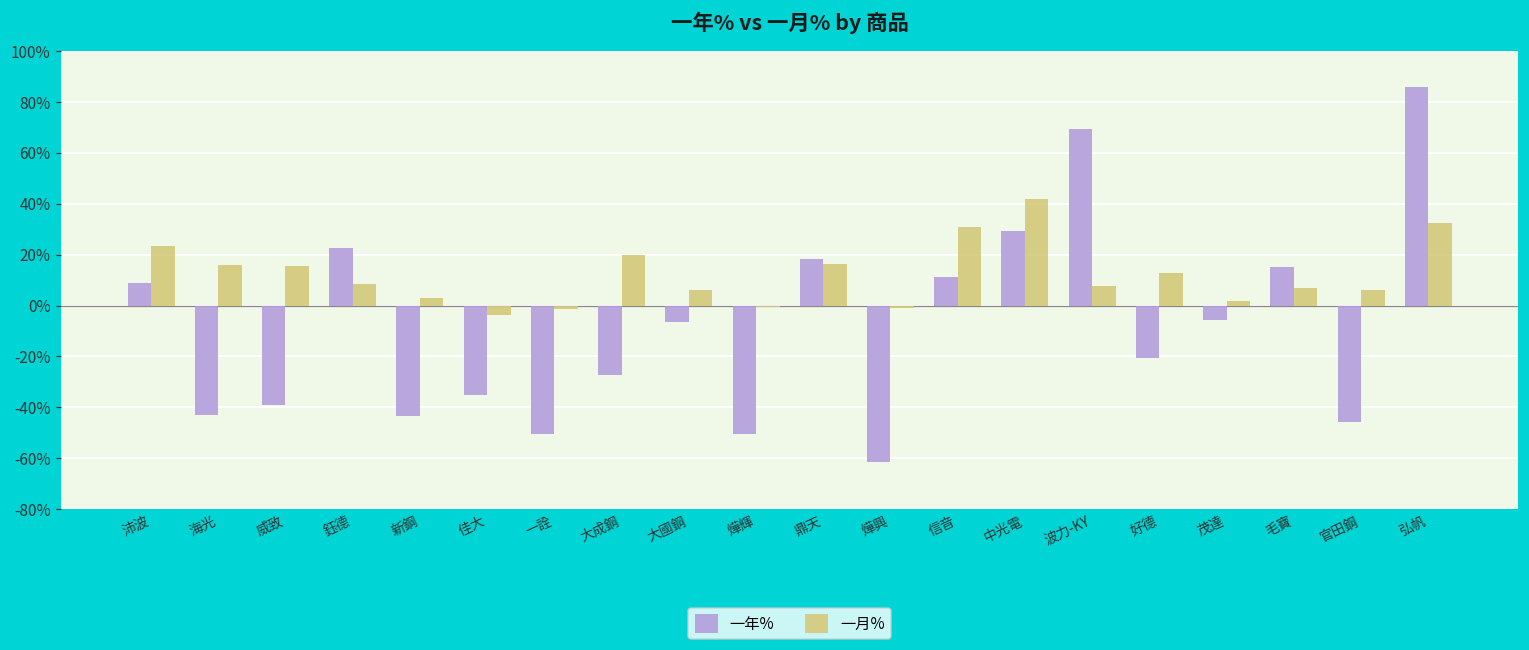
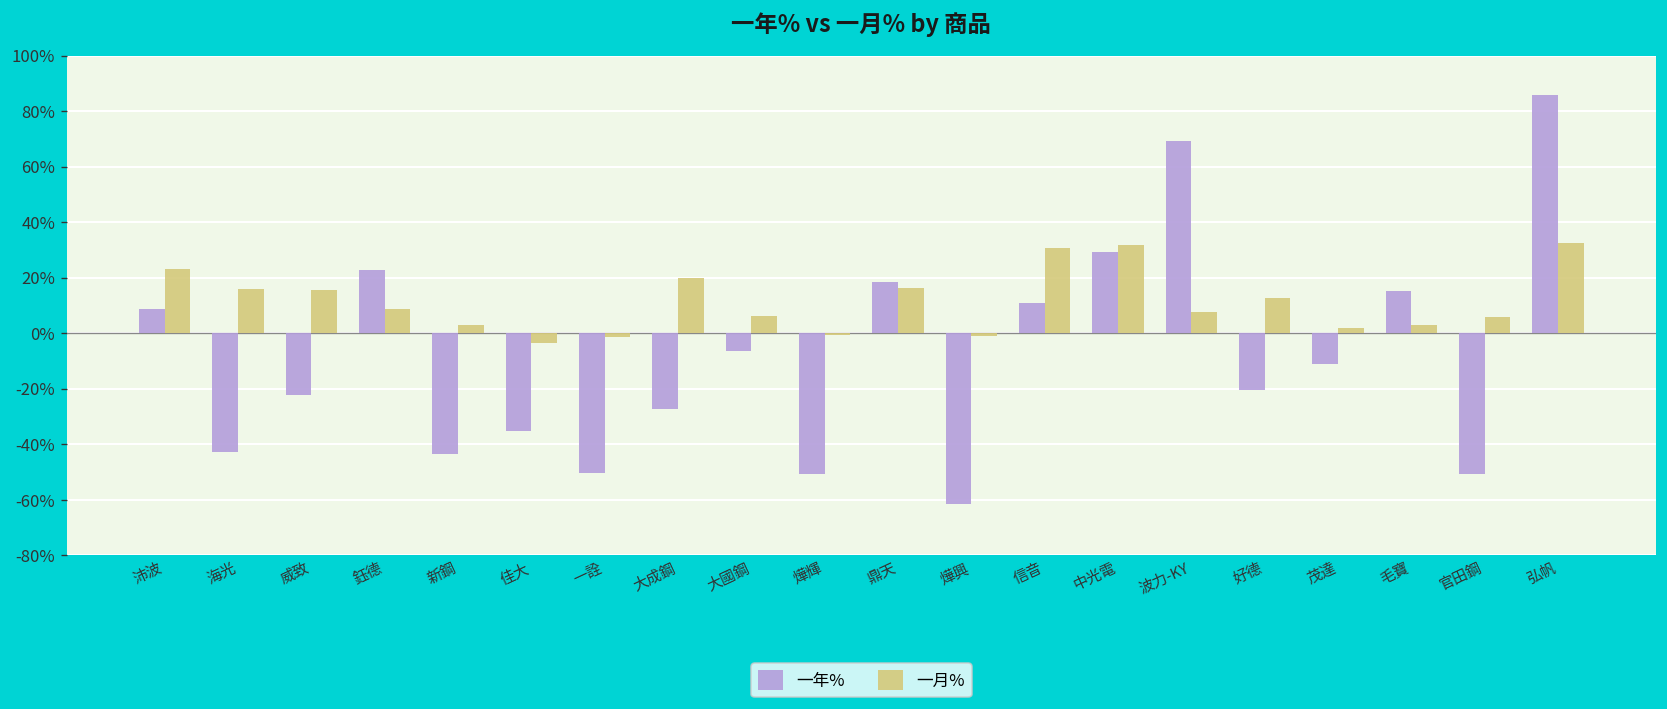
  {
    "一年%": {
      "沛波": "9%",
      "海光": "-43%",
-     "威致": "-39%",
+     "威致": "-22%",
      "鈺德": "23%",
      "新鋼": "-43%",
      "佳大": "-35%",
      "一詮": "-50%",
      "大成鋼": "-27%",
      "大國鋼": "-6%",
      "燁輝": "-51%",
      "鼎天": "18%",
      "燁興": "-61%",
      "信音": "11%",
      "中光電": "29%",
      "波力-KY": "69%",
      "好德": "-21%",
-     "茂達": "-6%",
+     "茂達": "-11%",
      "毛寶": "15%",
-     "官田鋼": "-46%",
+     "官田鋼": "-51%",
      "弘帆": "86%"
    },
    "一月%": {
      "沛波": "23%",
      "海光": "16%",
      "威致": "16%",
      "鈺德": "9%",
      "新鋼": "3%",
      "佳大": "-4%",
      "一詮": "-1%",
      "大成鋼": "20%",
      "大國鋼": "6%",
      "鼎天": "16%",
      "信音": "31%",
-     "中光電": "42%",
+     "中光電": "32%",
      "波力-KY": "8%",
      "好德": "13%",
      "茂達": "2%",
-     "毛寶": "7%",
+     "毛寶": "3%",
      "官田鋼": "6%",
      "弘帆": "33%"
    }
  }
